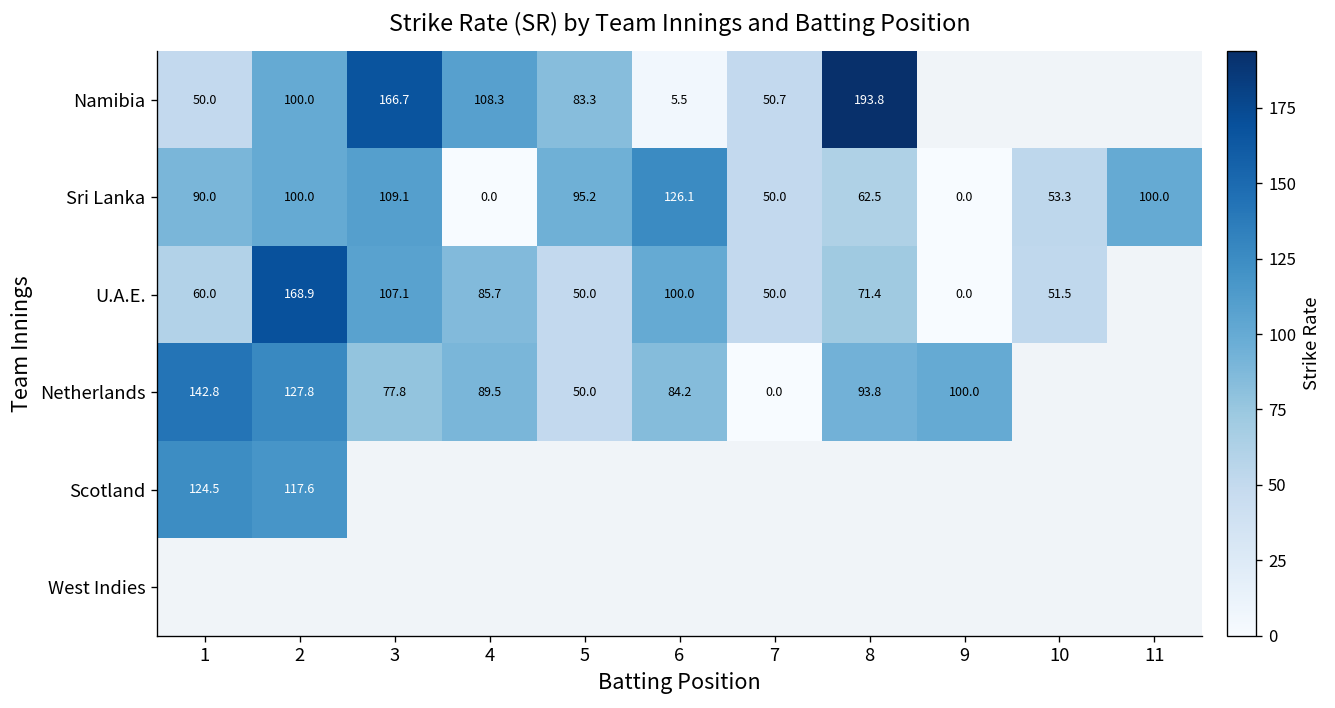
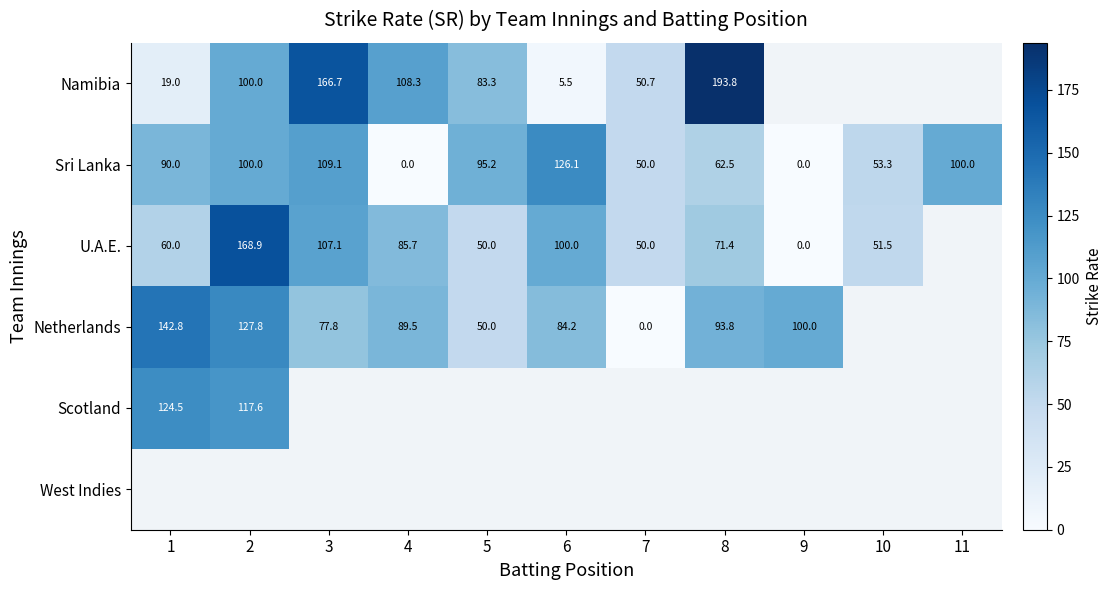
  {
    "Namibia": {
-     "1": 50.0,
+     "1": 19.0,
      "2": 100.0,
      "3": 166.7,
      "4": 108.3,
      "5": 83.3,
      "6": 5.5,
      "7": 50.7,
      "8": 193.8
    },
    "Sri Lanka": {
      "1": 90.0,
      "2": 100.0,
      "3": 109.1,
      "4": 0.0,
      "5": 95.2,
      "6": 126.1,
      "7": 50.0,
      "8": 62.5,
      "9": 0.0,
      "10": 53.3,
      "11": 100.0
    },
    "U.A.E.": {
      "1": 60.0,
      "2": 168.9,
      "3": 107.1,
      "4": 85.7,
      "5": 50.0,
      "6": 100.0,
      "7": 50.0,
      "8": 71.4,
      "9": 0.0,
      "10": 51.5
    },
    "Netherlands": {
      "1": 142.8,
      "2": 127.8,
      "3": 77.8,
      "4": 89.5,
      "5": 50.0,
      "6": 84.2,
      "7": 0.0,
      "8": 93.8,
      "9": 100.0
    },
    "Scotland": {
      "1": 124.5,
      "2": 117.6
    }
  }
